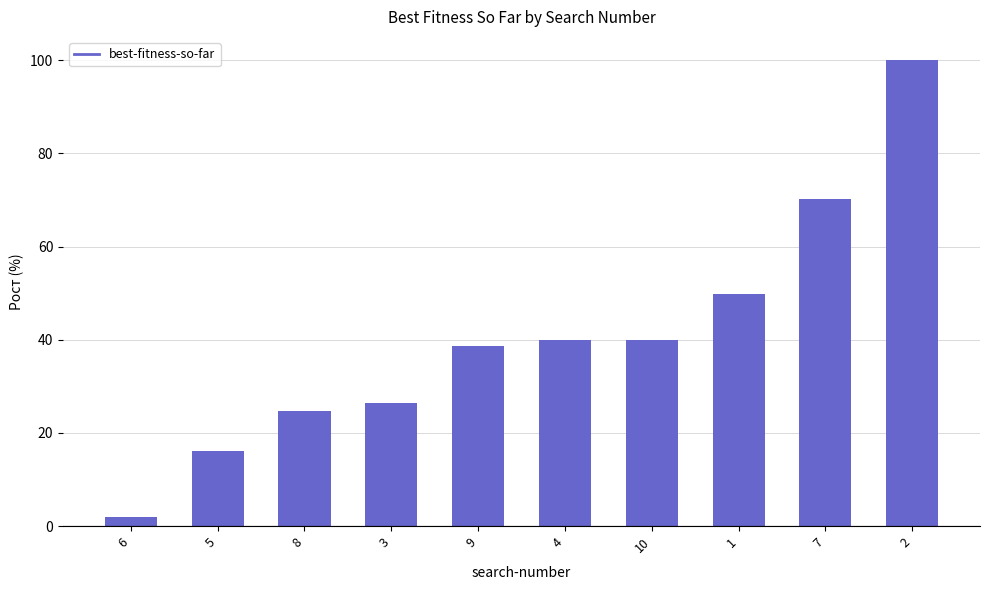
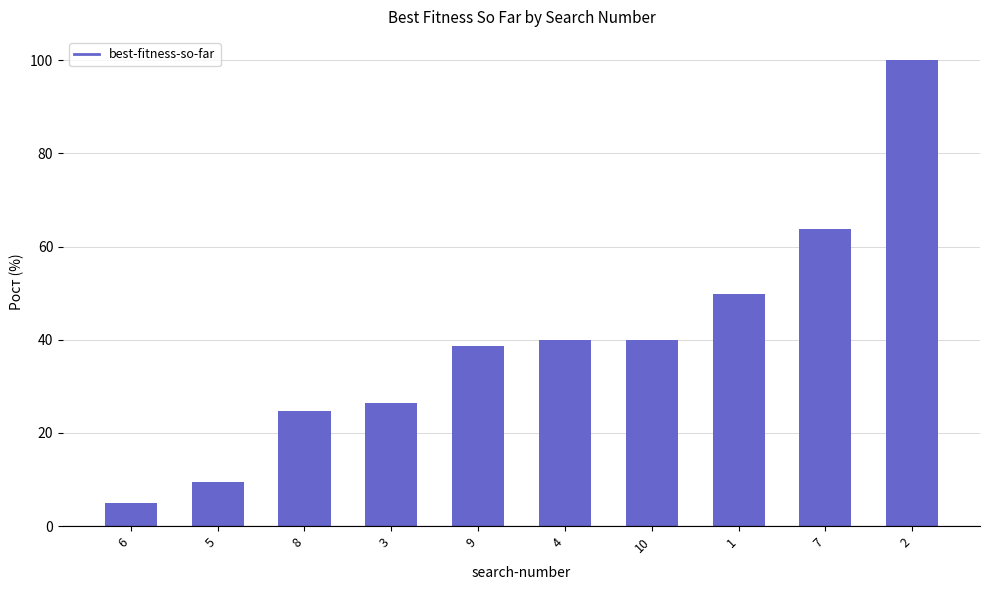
  {
-   "6": 2,
-   "5": 16,
+   "6": 5,
+   "5": 9,
    "8": 25,
    "3": 26,
    "9": 39,
    "4": 40,
    "10": 40,
    "1": 50,
-   "7": 70,
+   "7": 64,
    "2": 100
  }
